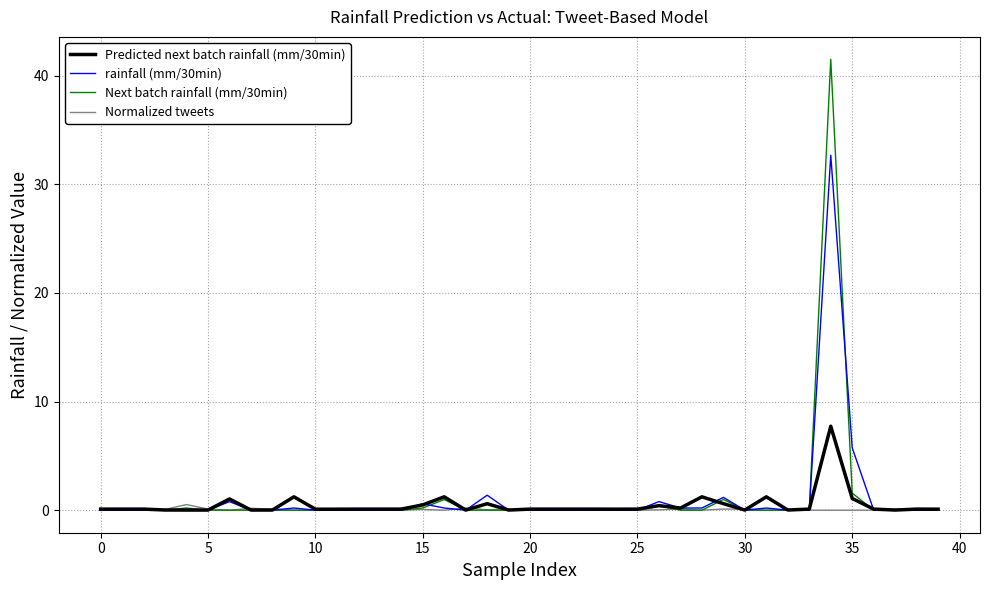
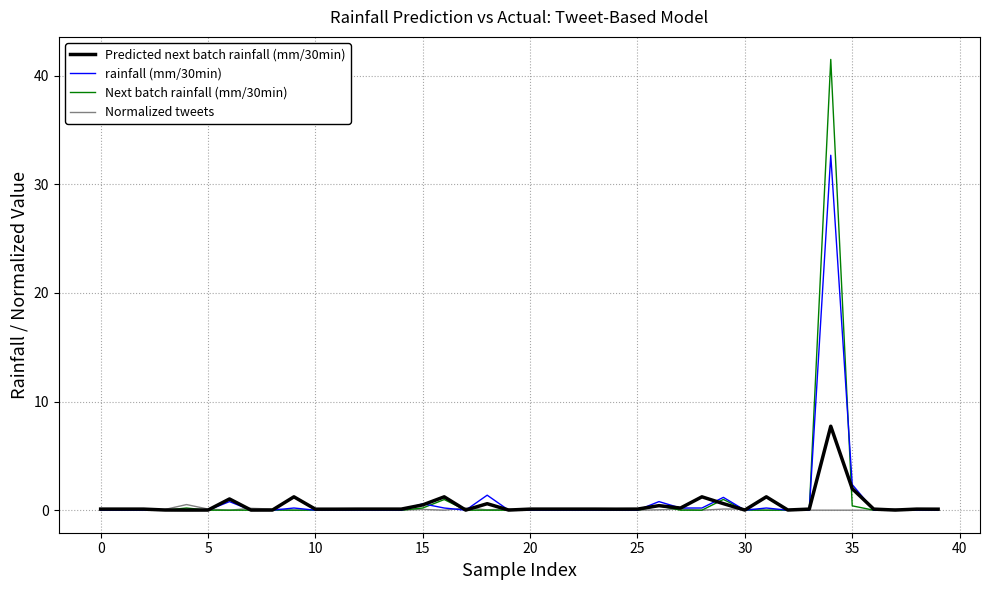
  {
    "Predicted next batch rainfall (mm/30min)": {
-     "35": 1.1
+     "35": 2.0
    },
    "rainfall (mm/30min)": {
-     "35": 5.7
+     "35": 2.4
    },
    "Next batch rainfall (mm/30min)": {
-     "35": 1.6
+     "35": 0.4
    },
    "Normalized tweets": {
      "35": 0.0
    }
  }
